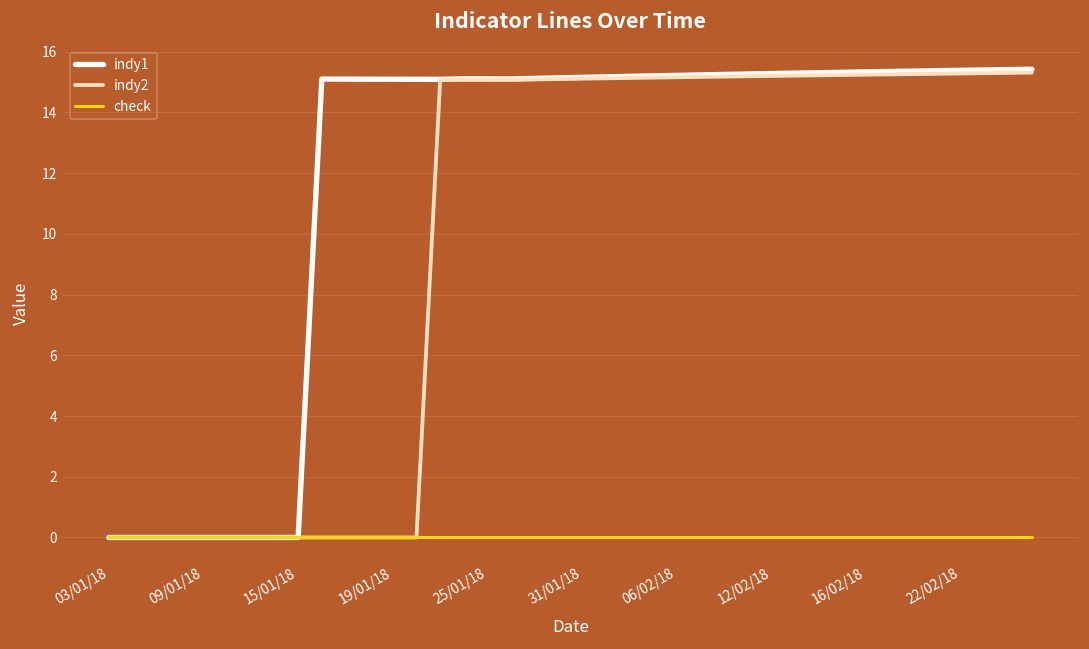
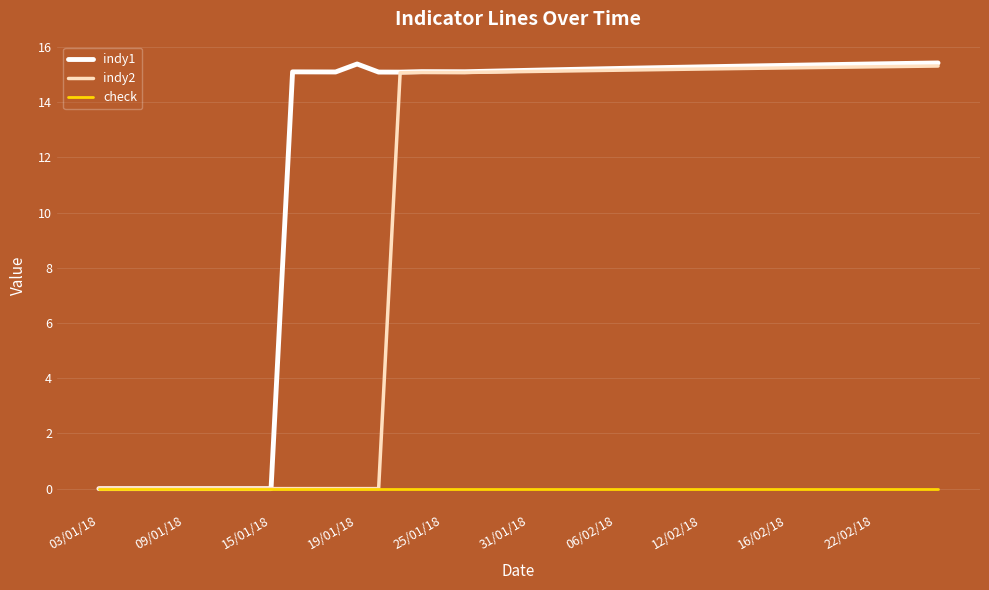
  {
    "indy1": {
-     "19/01/18": 15.1,
+     "19/01/18": 15.4,
      "16/02/18": 15.3,
      "22/02/18": 15.4
    },
    "indy2": {
      "16/02/18": 15.2,
      "22/02/18": 15.3
    },
    "check": {
      "25/01/18": 0.0,
      "31/01/18": 0.0,
      "06/02/18": 0.0,
      "12/02/18": 0.0,
      "16/02/18": 0.0,
      "22/02/18": 0.0
    }
  }
